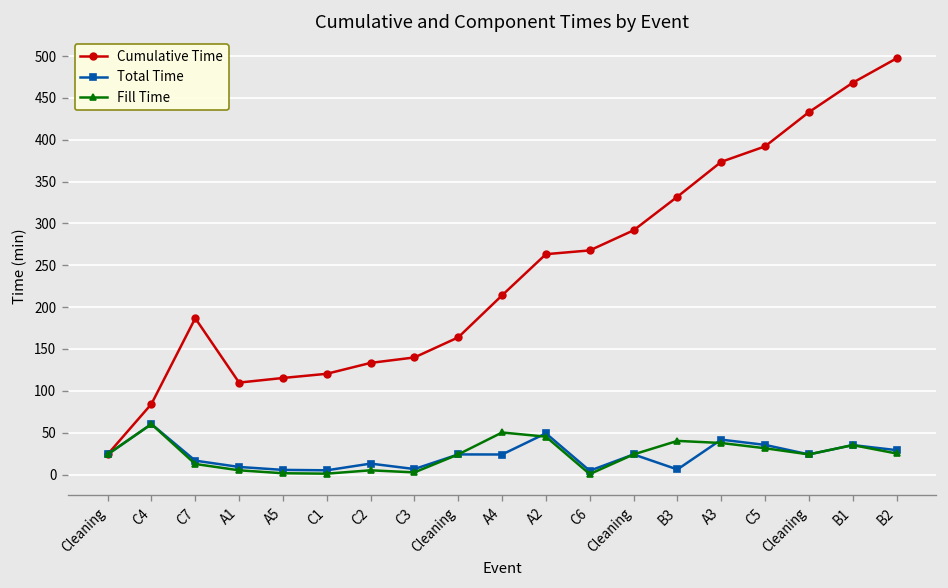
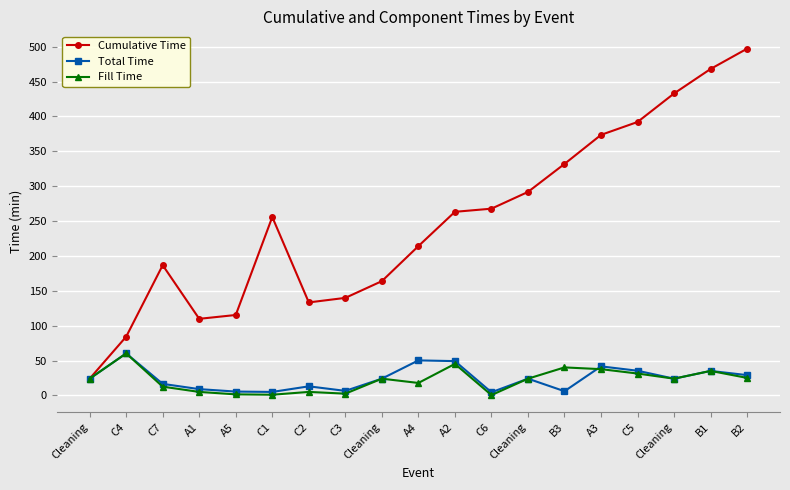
  {
    "Cumulative Time": {
      "C4": 80,
      "C7": 190,
      "A1": 110,
      "A5": 120,
-     "C1": 120,
+     "C1": 260,
      "C2": 130,
      "C3": 140,
      "A4": 210,
      "A2": 260,
      "C6": 270,
      "B3": 330,
      "A3": 370,
      "C5": 390,
      "B1": 470,
      "B2": 500
    },
    "Total Time": {
      "C7": 20,
      "A1": 10,
      "A5": 10,
      "C1": 10,
      "C2": 10,
      "C3": 10,
-     "A4": 20,
+     "A4": 50,
      "A2": 50,
      "C6": 0,
      "B3": 10,
      "A3": 40,
      "C5": 40,
      "B2": 30
    },
    "Fill Time": {
      "C7": 10,
      "A1": 10,
      "A5": 0,
      "C1": 0,
      "C2": 10,
      "C3": 0,
-     "A4": 50,
+     "A4": 20,
      "A2": 50,
      "C6": 0,
      "B3": 40,
      "A3": 40,
      "C5": 30,
      "B2": 30
    }
  }
